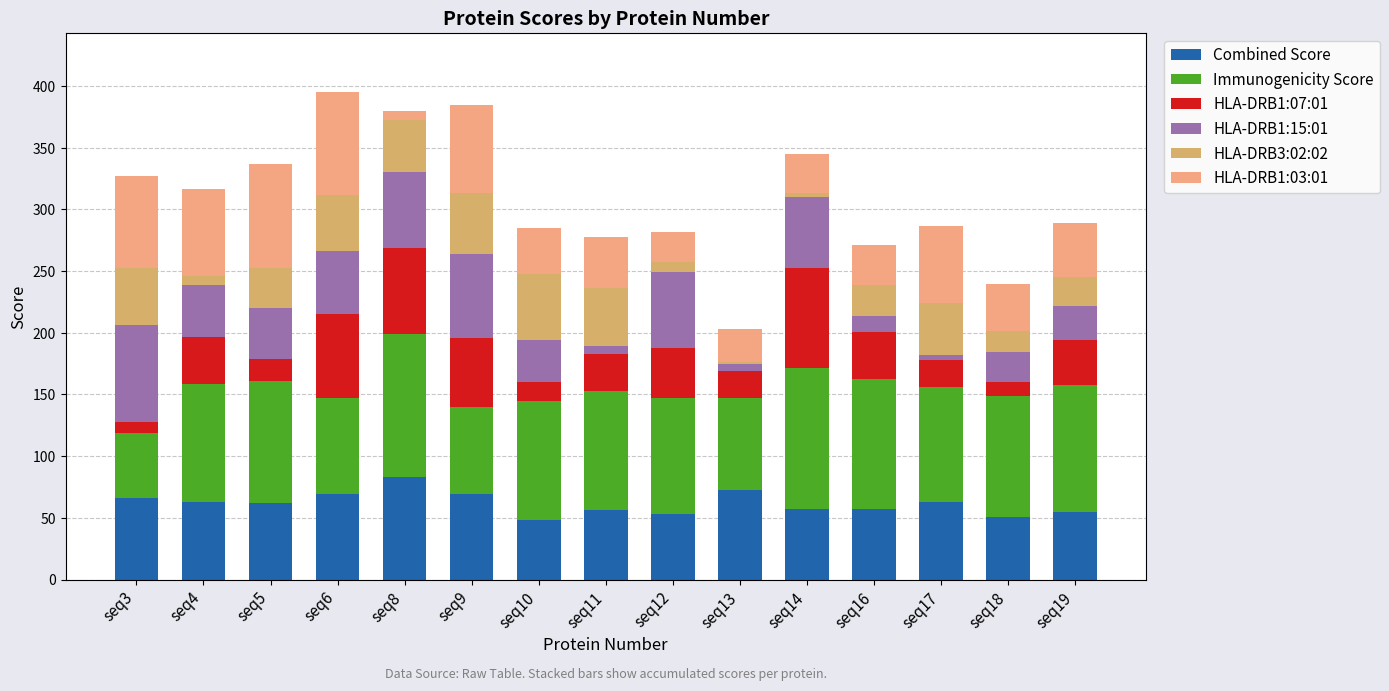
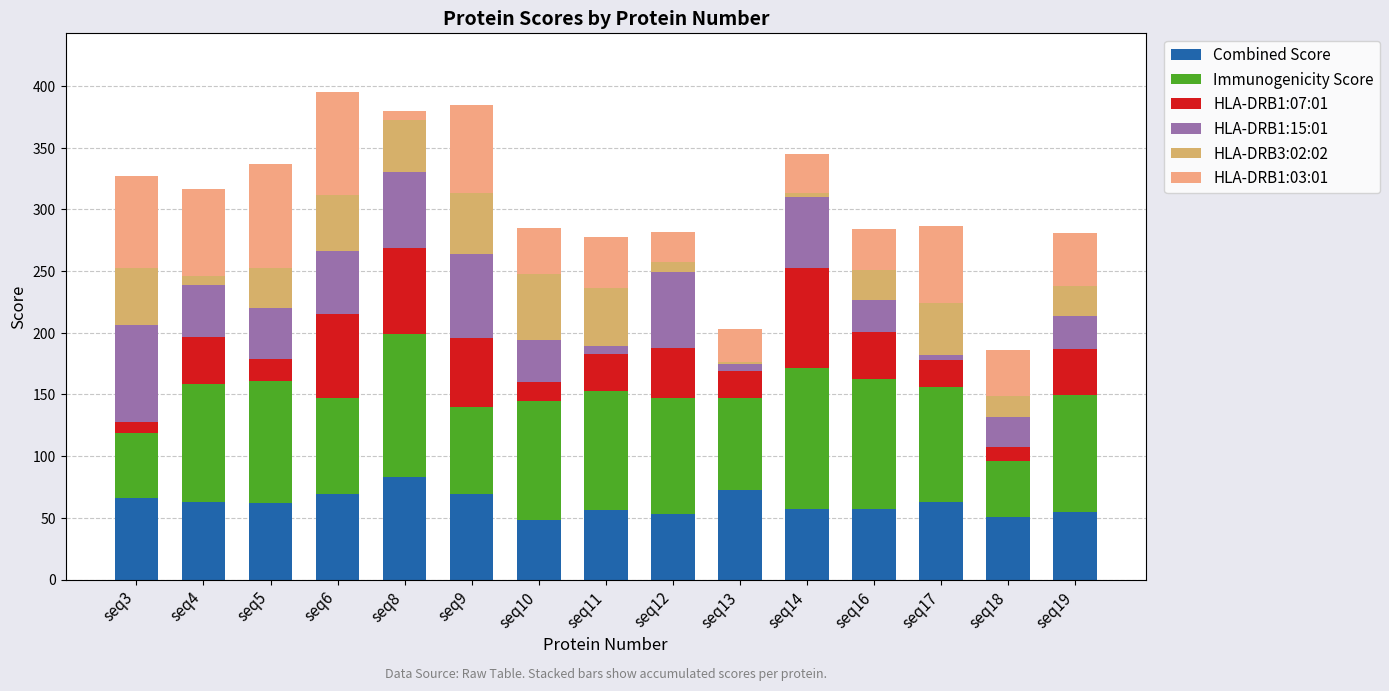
  {
    "Combined Score": {
      "seq3": 66,
      "seq4": 63,
      "seq5": 62,
      "seq6": 70,
      "seq8": 83,
      "seq9": 69,
      "seq10": 48,
      "seq11": 56,
      "seq12": 53,
      "seq13": 73,
      "seq14": 57,
      "seq16": 57,
      "seq17": 63,
      "seq18": 51,
      "seq19": 54
    },
    "Immunogenicity Score": {
      "seq3": 53,
      "seq4": 95,
      "seq5": 99,
      "seq6": 78,
      "seq8": 116,
      "seq9": 71,
      "seq10": 97,
      "seq11": 96,
      "seq12": 94,
      "seq13": 75,
      "seq14": 114,
      "seq16": 105,
      "seq17": 94,
-     "seq18": 98,
-     "seq19": 103
+     "seq18": 46,
+     "seq19": 96
    },
    "HLA-DRB1:07:01": {
      "seq3": 9,
      "seq4": 38,
      "seq5": 18,
      "seq6": 68,
      "seq8": 69,
      "seq9": 56,
      "seq10": 15,
      "seq11": 30,
      "seq12": 40,
      "seq13": 22,
      "seq14": 81,
      "seq16": 38,
      "seq17": 22,
      "seq18": 11,
      "seq19": 37
    },
    "HLA-DRB1:15:01": {
      "seq3": 79,
      "seq4": 42,
      "seq5": 41,
      "seq6": 51,
      "seq8": 62,
      "seq9": 68,
      "seq10": 34,
      "seq11": 7,
      "seq12": 62,
      "seq13": 6,
      "seq14": 58,
-     "seq16": 13,
+     "seq16": 26,
      "seq17": 4,
      "seq18": 24,
      "seq19": 27
    }
  }
